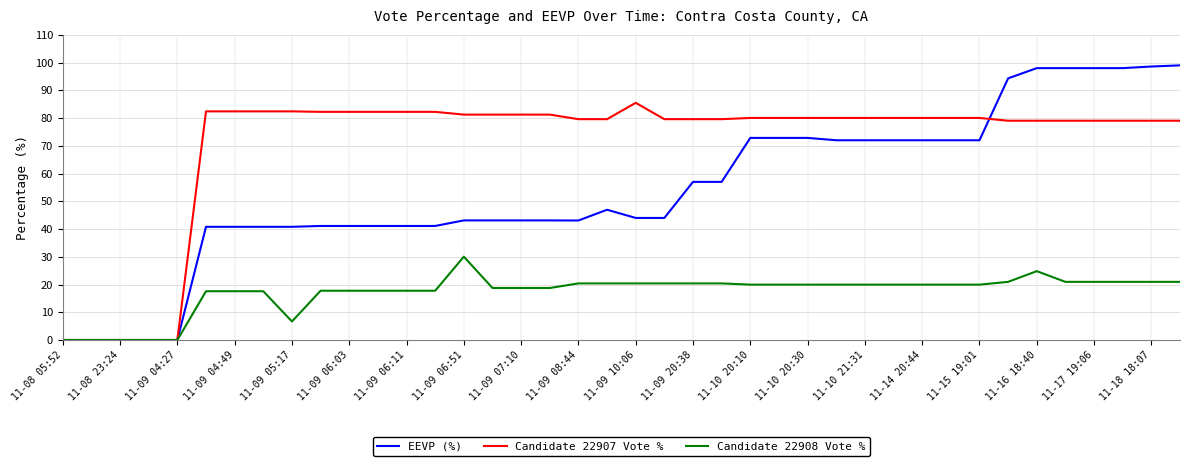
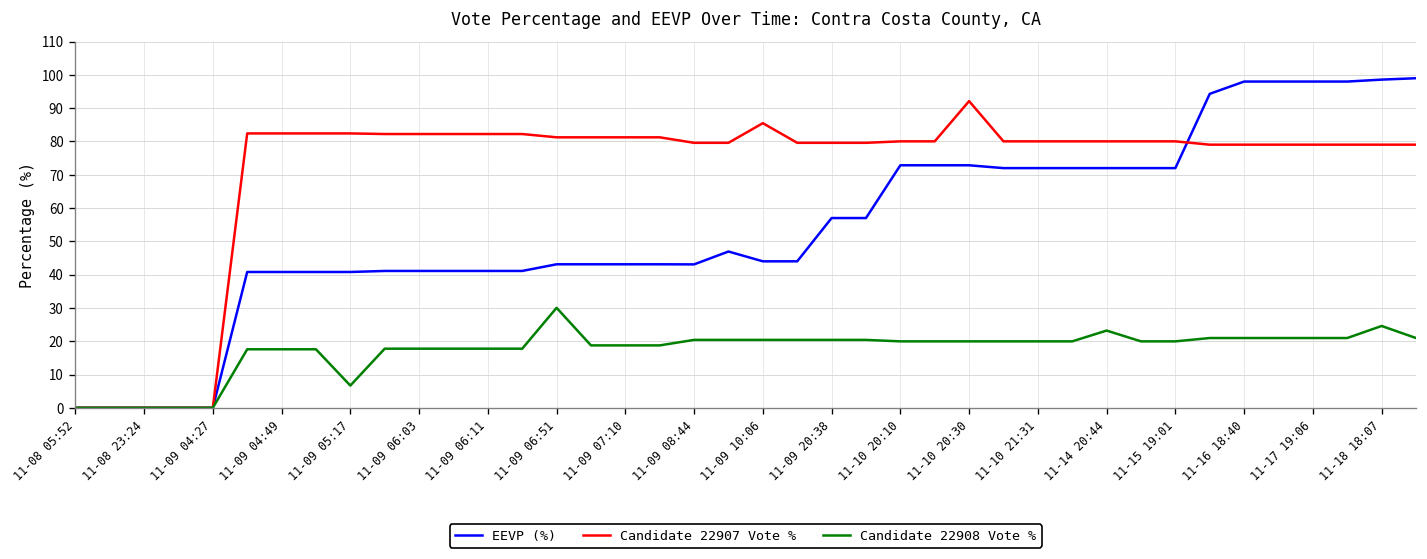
  {
    "EEVP (%)": {
      "11-09 04:49": 41,
      "11-09 05:17": 41,
      "11-09 06:03": 41,
      "11-09 06:11": 41,
      "11-09 06:51": 43,
      "11-09 07:10": 43,
      "11-09 08:44": 43,
      "11-09 10:06": 44,
      "11-09 20:38": 57,
      "11-10 20:10": 73,
      "11-10 20:30": 73,
      "11-10 21:31": 72,
      "11-14 20:44": 72,
      "11-15 19:01": 72,
      "11-16 18:40": 98,
      "11-17 19:06": 98,
      "11-18 18:07": 99
    },
    "Candidate 22907 Vote %": {
      "11-09 04:49": 82,
      "11-09 05:17": 82,
      "11-09 06:03": 82,
      "11-09 06:11": 82,
      "11-09 06:51": 81,
      "11-09 07:10": 81,
      "11-09 08:44": 80,
      "11-09 10:06": 86,
      "11-09 20:38": 80,
      "11-10 20:10": 80,
-     "11-10 20:30": 80,
+     "11-10 20:30": 92,
      "11-10 21:31": 80,
      "11-14 20:44": 80,
      "11-15 19:01": 80,
      "11-16 18:40": 79,
      "11-17 19:06": 79,
      "11-18 18:07": 79
    },
    "Candidate 22908 Vote %": {
      "11-09 04:49": 18,
      "11-09 05:17": 7,
      "11-09 06:03": 18,
      "11-09 06:11": 18,
      "11-09 06:51": 30,
      "11-09 07:10": 19,
      "11-09 08:44": 20,
      "11-09 10:06": 20,
      "11-09 20:38": 20,
      "11-10 20:10": 20,
      "11-10 20:30": 20,
      "11-10 21:31": 20,
-     "11-14 20:44": 20,
+     "11-14 20:44": 23,
      "11-15 19:01": 20,
-     "11-16 18:40": 25,
+     "11-16 18:40": 21,
      "11-17 19:06": 21,
-     "11-18 18:07": 21
+     "11-18 18:07": 25
    }
  }
